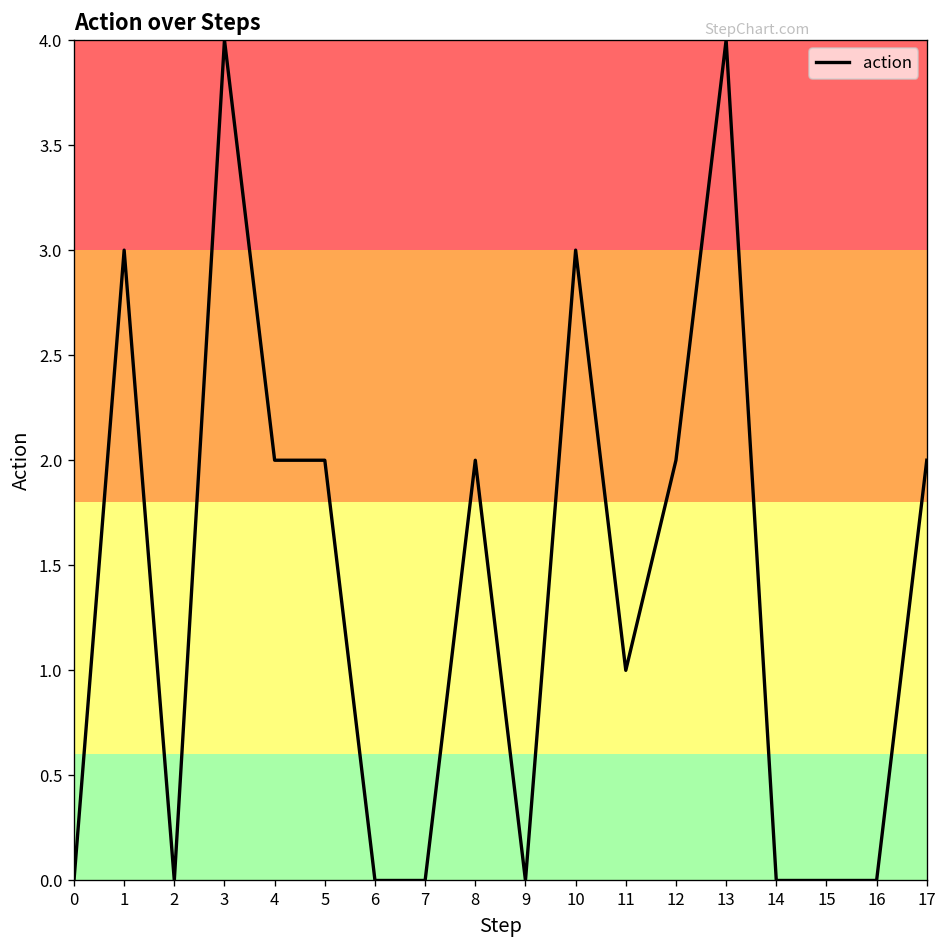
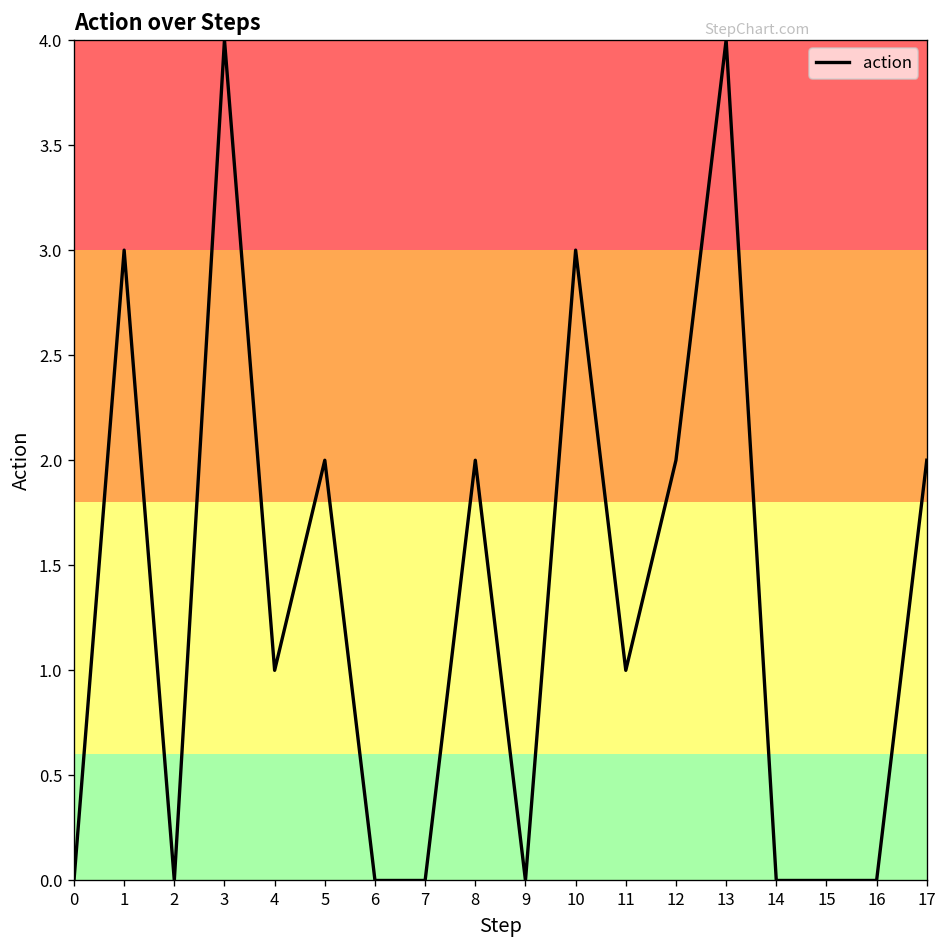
  {
    "0": 0,
    "1": 3,
    "2": 0,
    "3": 4,
-   "4": 2,
+   "4": 1,
    "5": 2,
    "6": 0,
    "7": 0,
    "8": 2,
    "9": 0,
    "10": 3,
    "11": 1,
    "12": 2,
    "13": 4,
    "14": 0,
    "15": 0,
    "16": 0,
    "17": 2
  }
